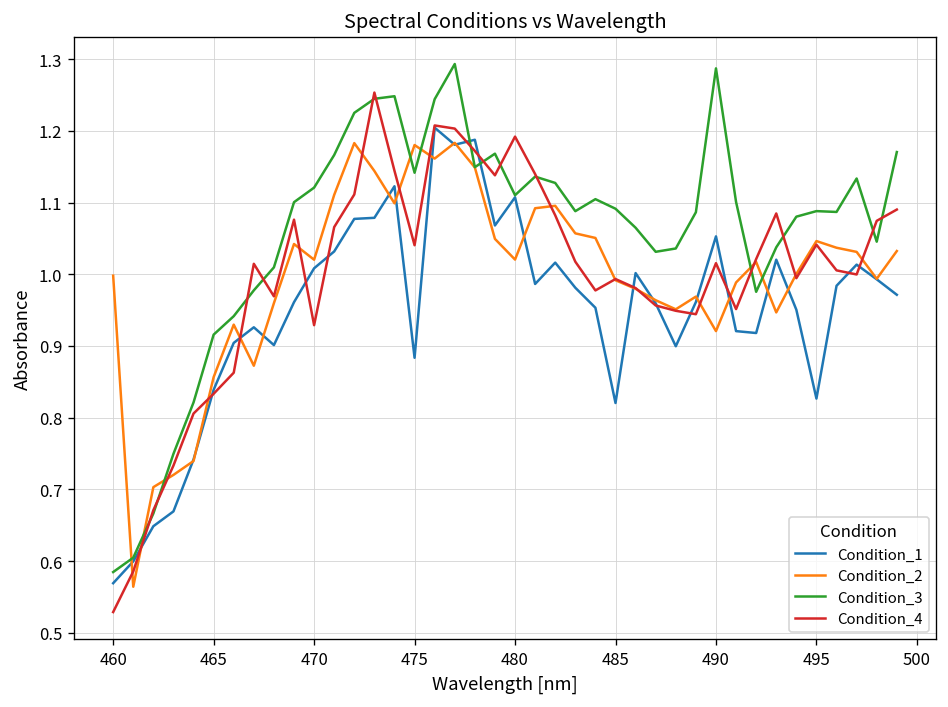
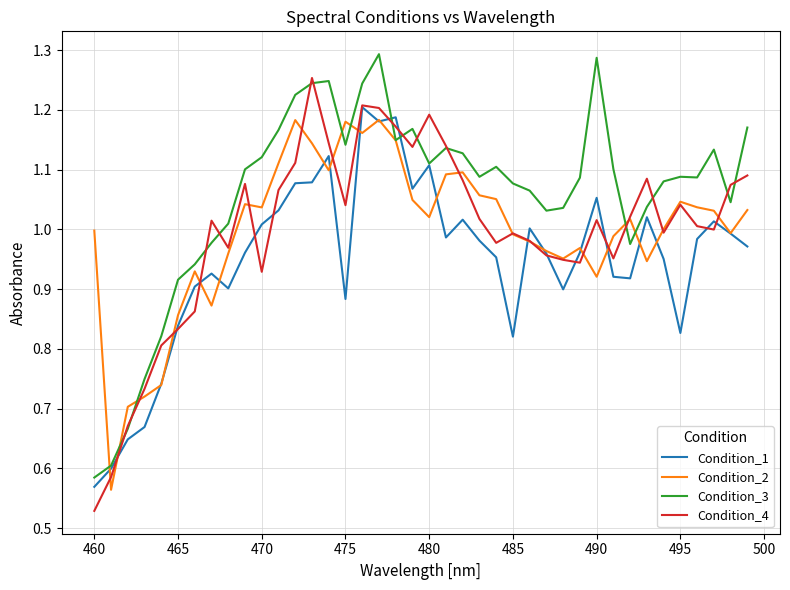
  {
    "Condition_1": {
      "460": 0.57,
      "465": 0.84,
      "470": 1.01,
      "475": 0.88,
      "485": 0.82,
      "490": 1.05,
      "495": 0.83
    },
    "Condition_2": {
      "460": 1.00,
      "465": 0.86,
-     "470": 1.02,
+     "470": 1.04,
      "475": 1.18,
      "480": 1.02,
      "490": 0.92,
      "495": 1.05
    },
    "Condition_3": {
      "460": 0.58,
      "465": 0.92,
      "470": 1.12,
      "475": 1.14,
-     "485": 1.09,
+     "485": 1.08,
      "490": 1.29,
      "495": 1.09
    },
    "Condition_4": {
      "460": 0.53,
      "465": 0.83,
      "470": 0.93,
      "475": 1.04,
      "480": 1.19,
      "490": 1.02,
      "495": 1.04
    }
  }
